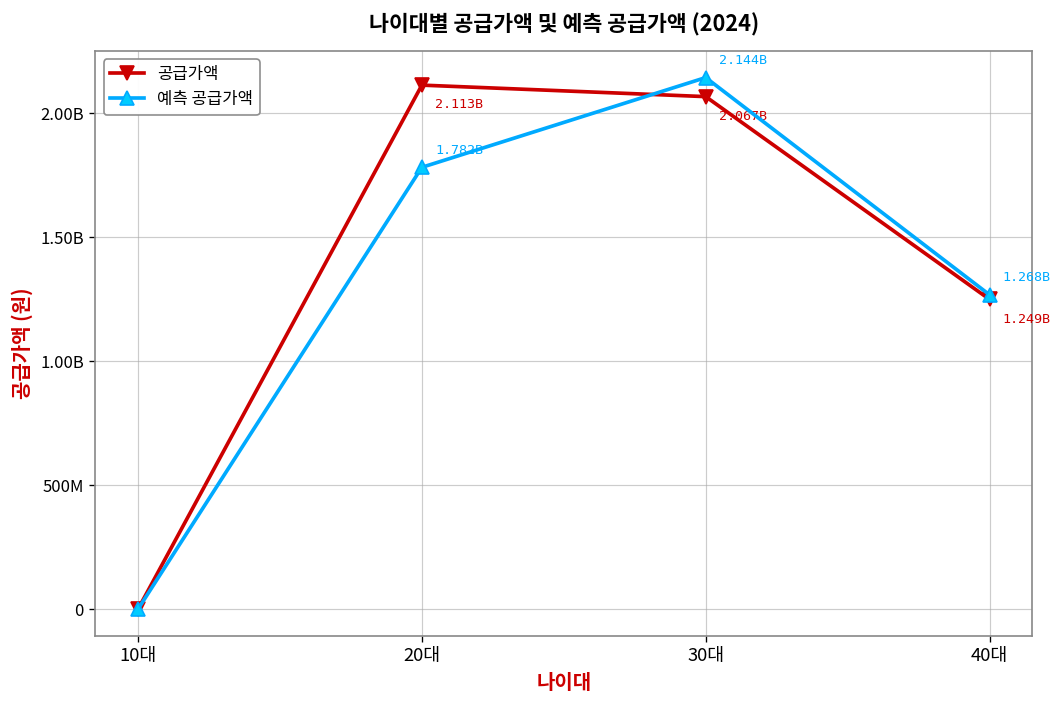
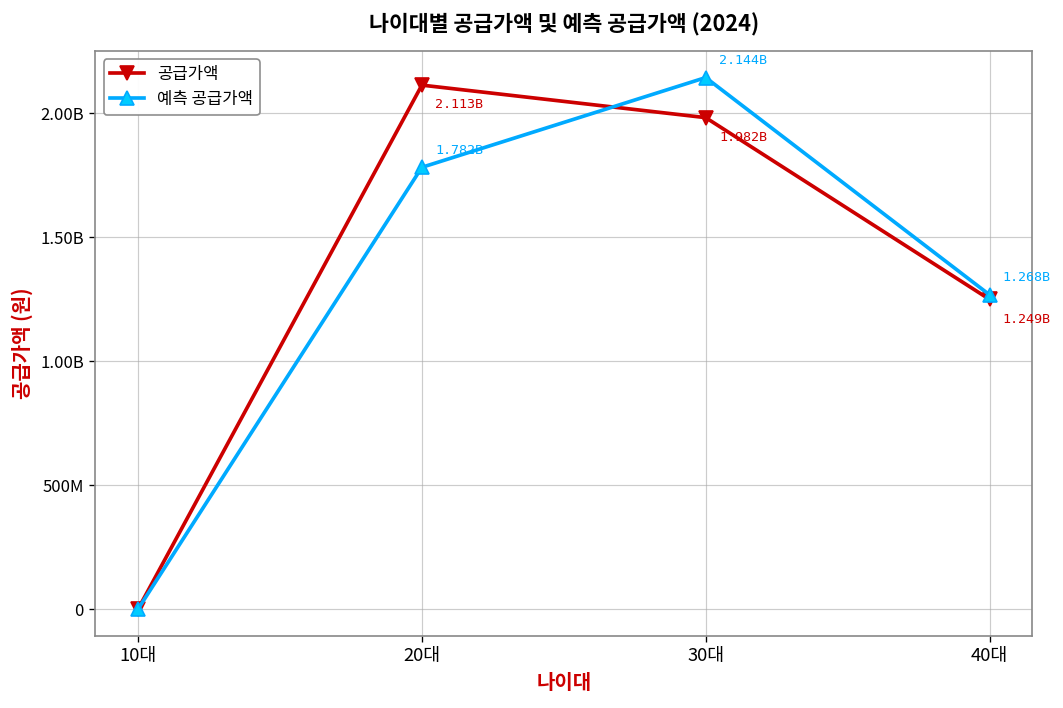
  {
    "공급가액": {
      "20대": "2.113B",
-     "30대": "2.067B",
+     "30대": "1.982B",
      "40대": "1.249B"
    },
    "예측 공급가액": {
      "20대": "1.782B",
      "30대": "2.144B",
      "40대": "1.268B"
    }
  }
